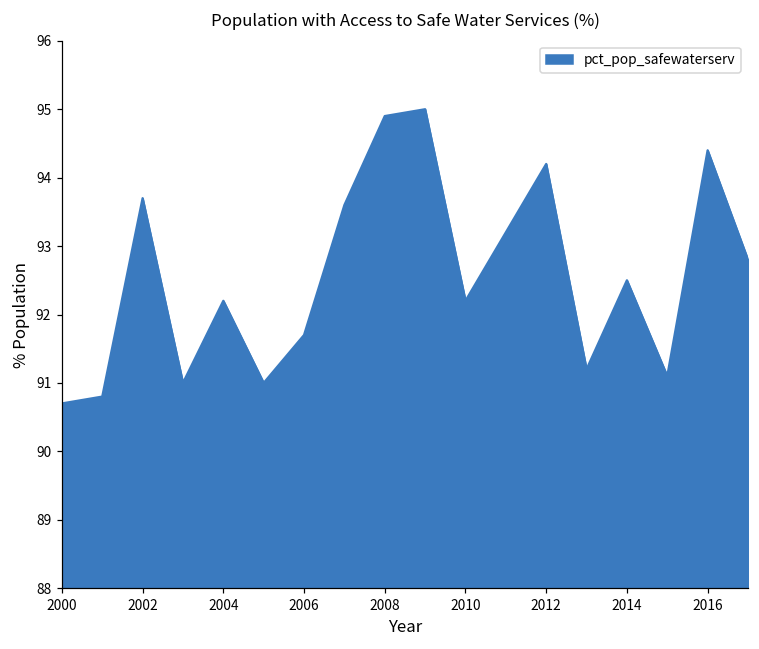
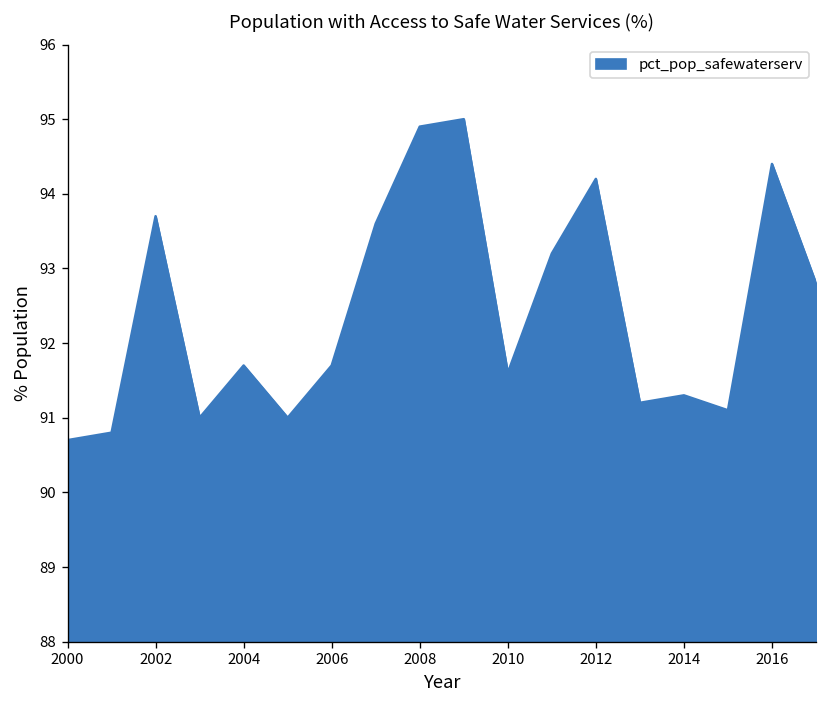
  {
    "2000": 90.7,
    "2002": 93.7,
-   "2004": 92.2,
+   "2004": 91.7,
    "2006": 91.7,
    "2008": 94.9,
-   "2010": 92.2,
+   "2010": 91.6,
    "2012": 94.2,
-   "2014": 92.5,
+   "2014": 91.3,
    "2016": 94.4
  }
